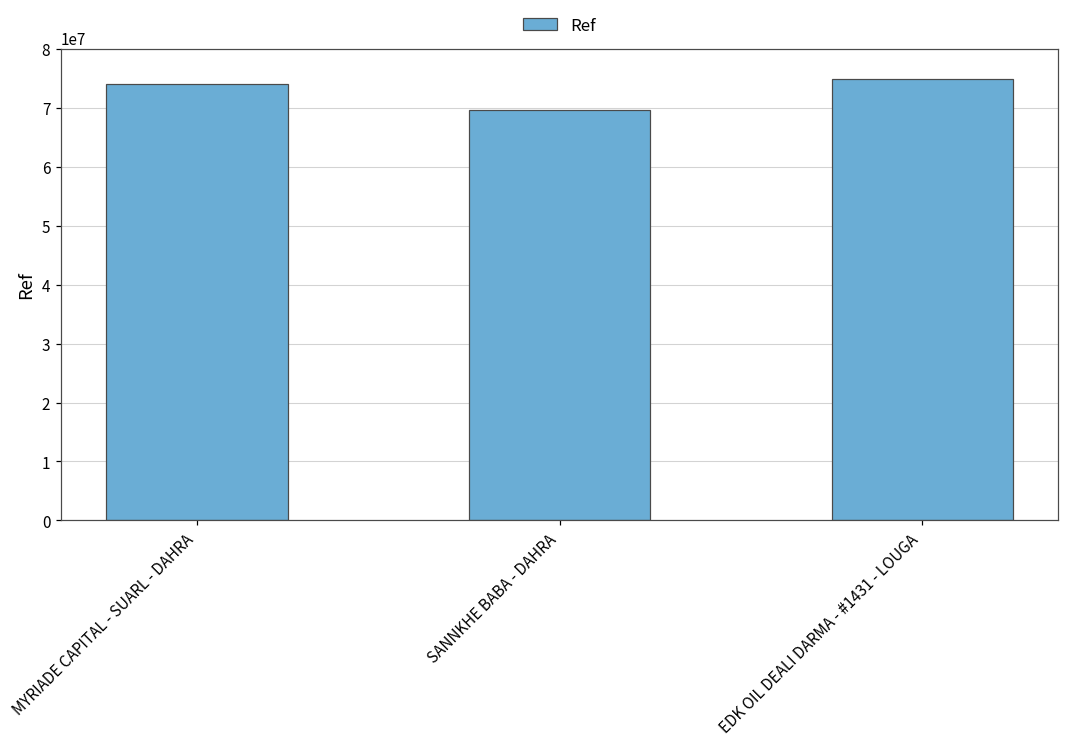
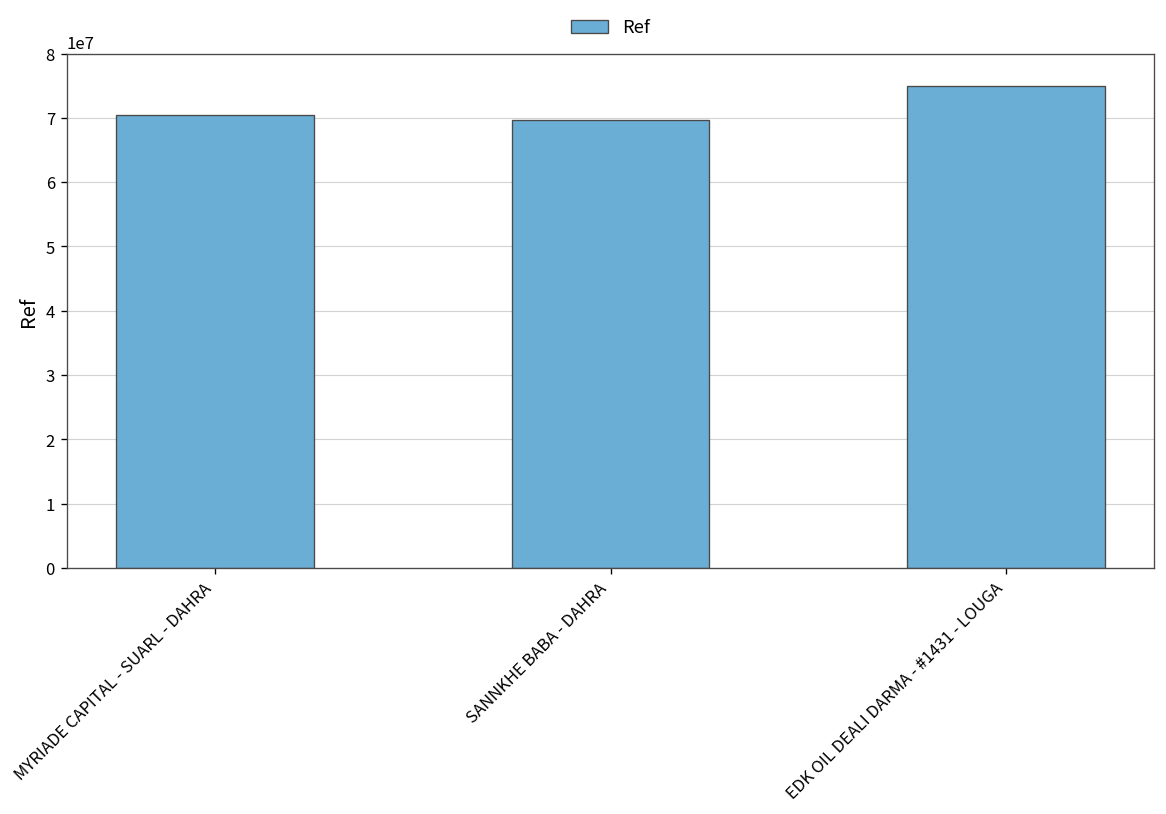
  {
-   "MYRIADE CAPITAL - SUARL - DAHRA": 74000000,
+   "MYRIADE CAPITAL - SUARL - DAHRA": 70000000,
    "SANNKHE BABA - DAHRA": 70000000,
    "EDK OIL DEALI DARMA - #1431 - LOUGA": 75000000
  }
